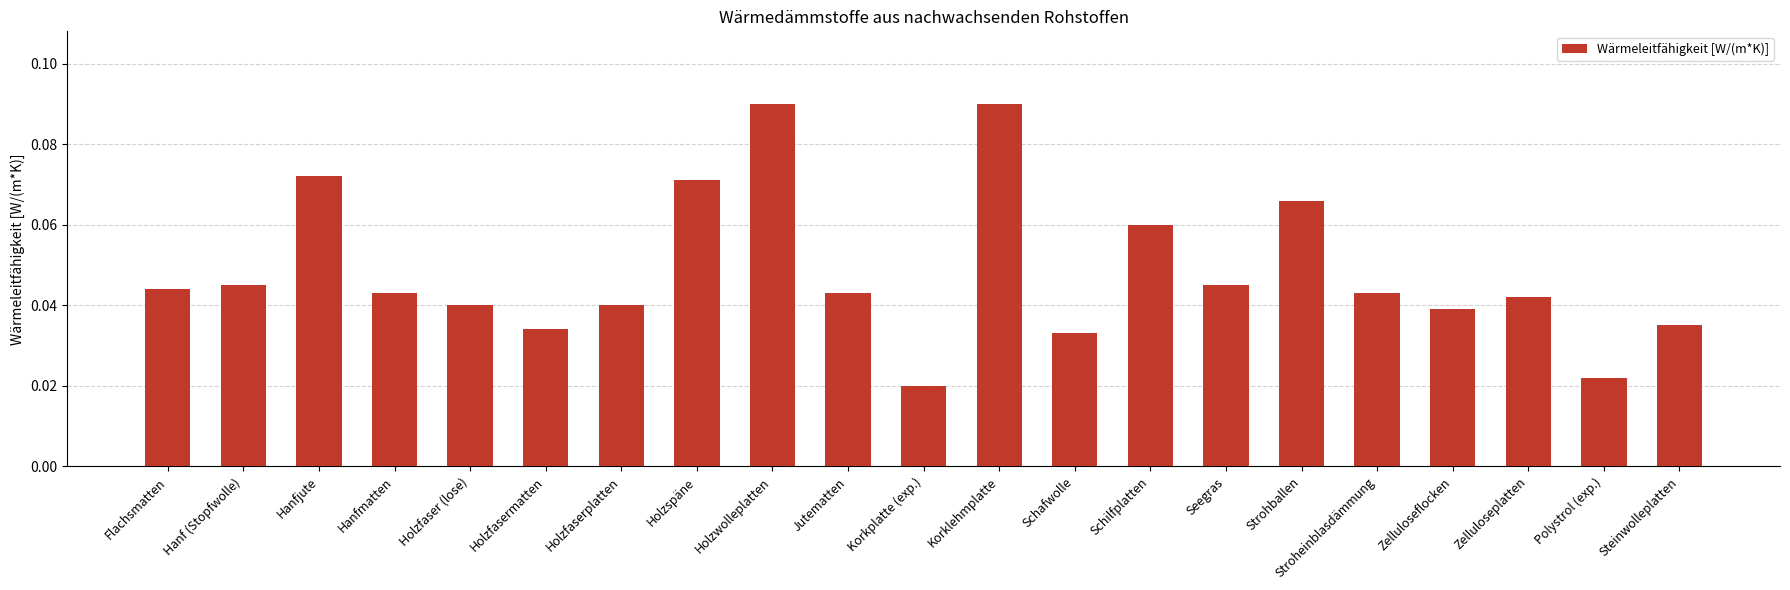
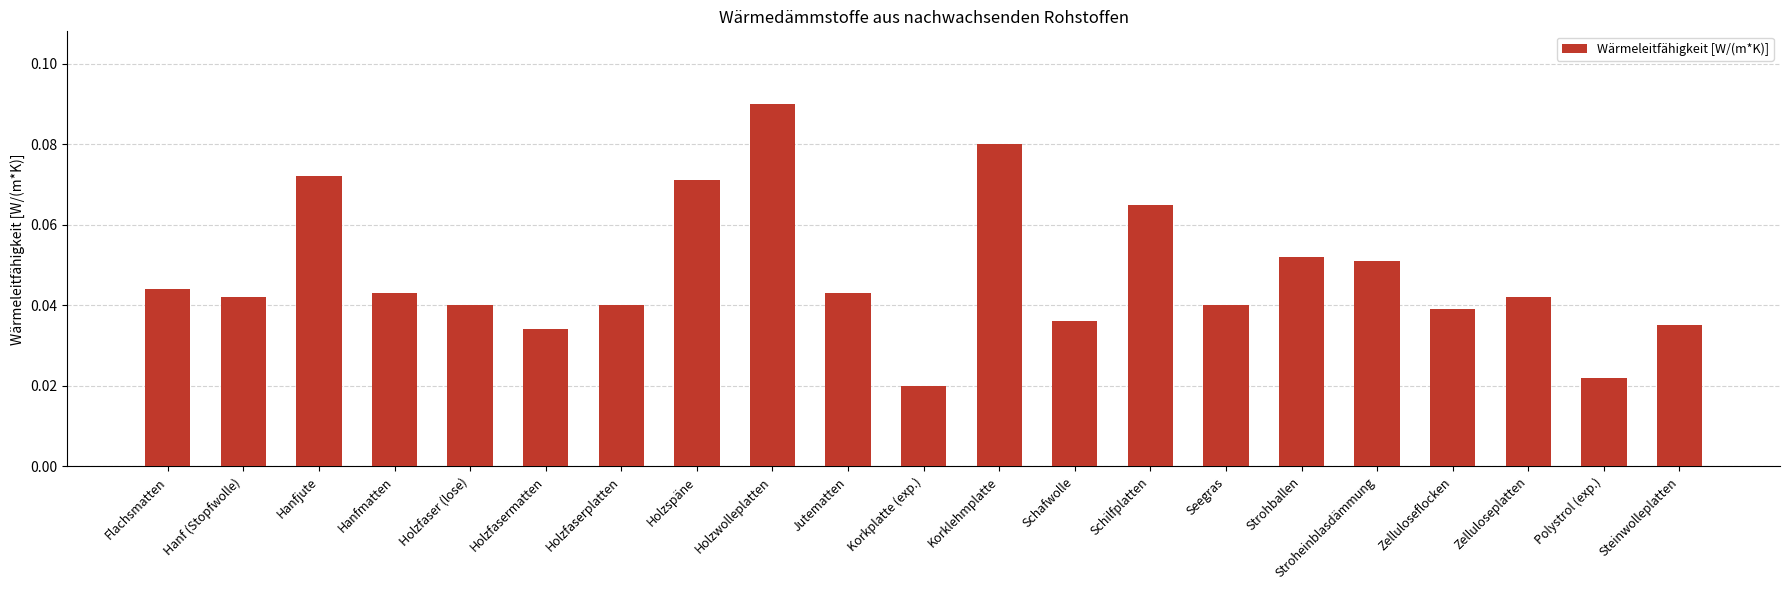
  {
    "Flachsmatten": 0.044,
-   "Hanf (Stopfwolle)": 0.045,
+   "Hanf (Stopfwolle)": 0.042,
    "Hanfjute": 0.072,
    "Hanfmatten": 0.043,
    "Holzfaser (lose)": 0.040,
    "Holzfasermatten": 0.034,
    "Holzfaserplatten": 0.040,
    "Holzspäne": 0.071,
    "Holzwolleplatten": 0.090,
    "Jutematten": 0.043,
    "Korkplatte (exp.)": 0.020,
-   "Korklehmplatte": 0.09,
-   "Schafwolle": 0.033,
-   "Schilfplatten": 0.060,
-   "Seegras": 0.045,
-   "Strohballen": 0.066,
-   "Stroheinblasdämmung": 0.043,
+   "Korklehmplatte": 0.08,
+   "Schafwolle": 0.036,
+   "Schilfplatten": 0.065,
+   "Seegras": 0.040,
+   "Strohballen": 0.052,
+   "Stroheinblasdämmung": 0.051,
    "Zelluloseflocken": 0.039,
    "Zelluloseplatten": 0.042,
    "Polystrol (exp.)": 0.022,
    "Steinwolleplatten": 0.035
  }
